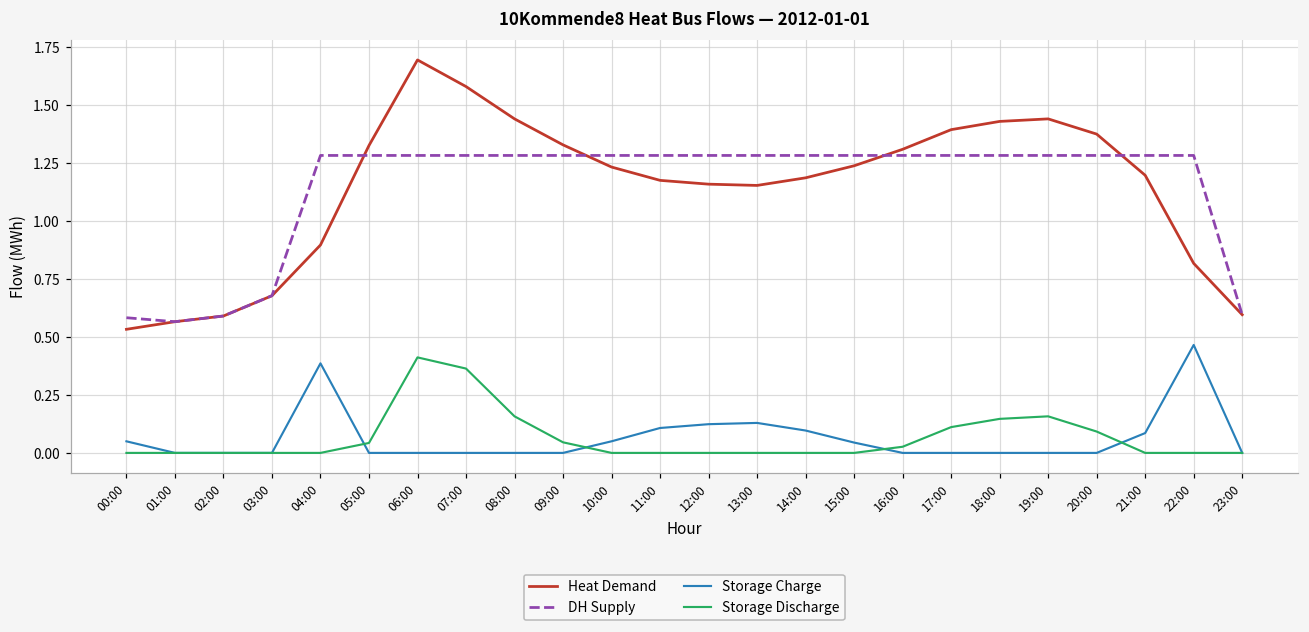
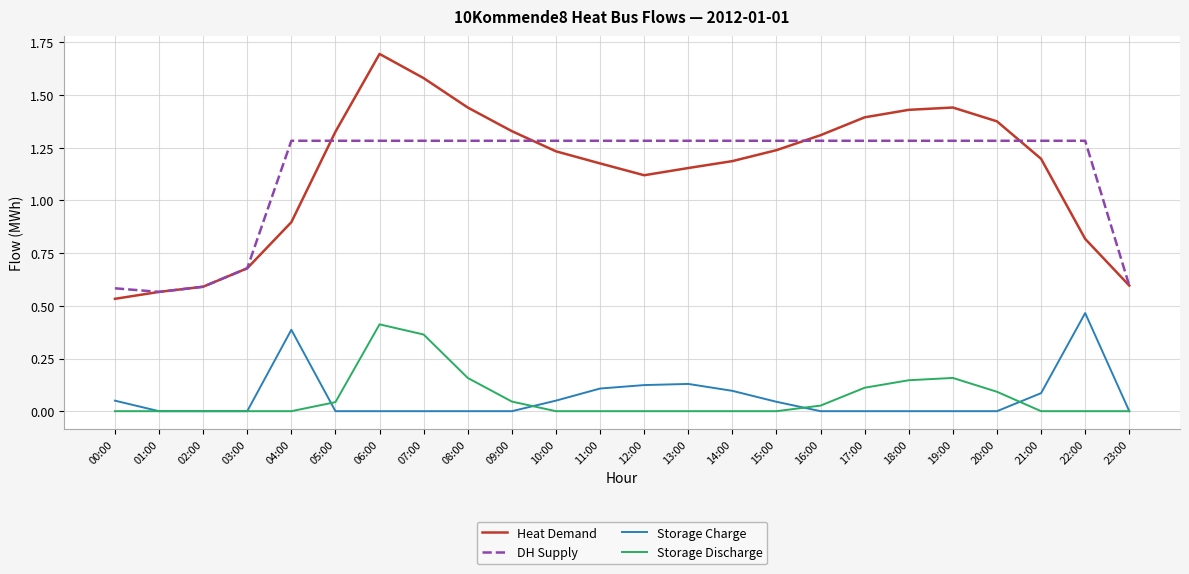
  {
    "Heat Demand": {
      "00:00": 0.53,
      "04:00": 0.90,
      "05:00": 1.33,
      "06:00": 1.70,
      "07:00": 1.58,
      "08:00": 1.44,
      "09:00": 1.33,
      "10:00": 1.23,
      "11:00": 1.18,
-     "12:00": 1.16,
+     "12:00": 1.12,
      "13:00": 1.15,
      "14:00": 1.19,
      "15:00": 1.24,
      "16:00": 1.31,
      "17:00": 1.39,
      "18:00": 1.43,
      "19:00": 1.44,
      "20:00": 1.38,
      "21:00": 1.20,
      "22:00": 0.82
    },
    "DH Supply": {
      "00:00": 0.58,
      "04:00": 1.28,
      "05:00": 1.28,
      "06:00": 1.28,
      "07:00": 1.28,
      "08:00": 1.28,
      "09:00": 1.28,
      "10:00": 1.28,
      "11:00": 1.28,
      "12:00": 1.28,
      "13:00": 1.28,
      "14:00": 1.28,
      "15:00": 1.28,
      "16:00": 1.28,
      "17:00": 1.28,
      "18:00": 1.28,
      "19:00": 1.28,
      "20:00": 1.28,
      "21:00": 1.28,
      "22:00": 1.28
    },
    "Storage Charge": {
      "00:00": 0.05,
      "04:00": 0.39,
      "05:00": 0.00,
      "06:00": 0.00,
      "07:00": 0.00,
      "08:00": 0.00,
      "09:00": 0.00,
      "10:00": 0.05,
      "11:00": 0.11,
      "12:00": 0.12,
      "13:00": 0.13,
      "14:00": 0.10,
      "15:00": 0.04,
      "16:00": 0.00,
      "17:00": 0.00,
      "18:00": 0.00,
      "19:00": 0.00,
      "20:00": 0.00,
      "21:00": 0.09,
      "22:00": 0.47
    },
    "Storage Discharge": {
      "00:00": 0.00,
      "04:00": 0.00,
      "05:00": 0.04,
      "06:00": 0.41,
      "07:00": 0.36,
      "08:00": 0.16,
      "09:00": 0.05,
      "10:00": 0.00,
      "11:00": 0.00,
      "12:00": 0.00,
      "13:00": 0.00,
      "14:00": 0.00,
      "15:00": 0.00,
      "16:00": 0.03,
      "17:00": 0.11,
      "18:00": 0.15,
      "19:00": 0.16,
      "20:00": 0.09,
      "21:00": 0.00,
      "22:00": 0.00
    }
  }
